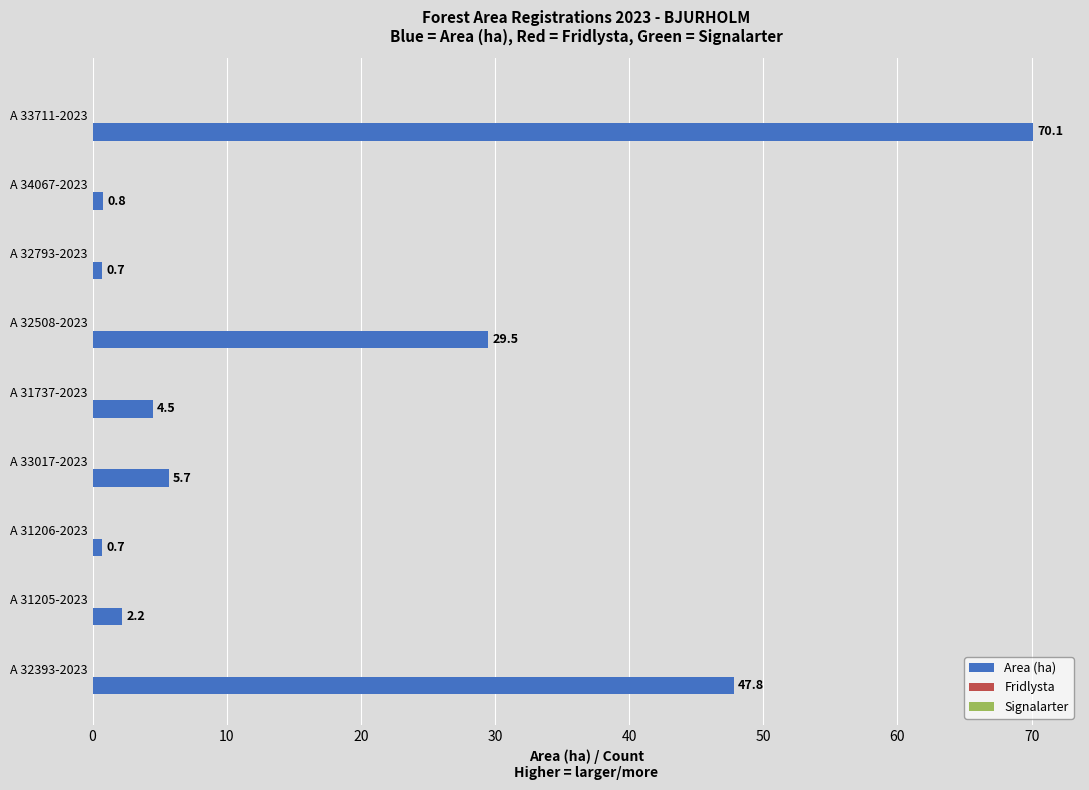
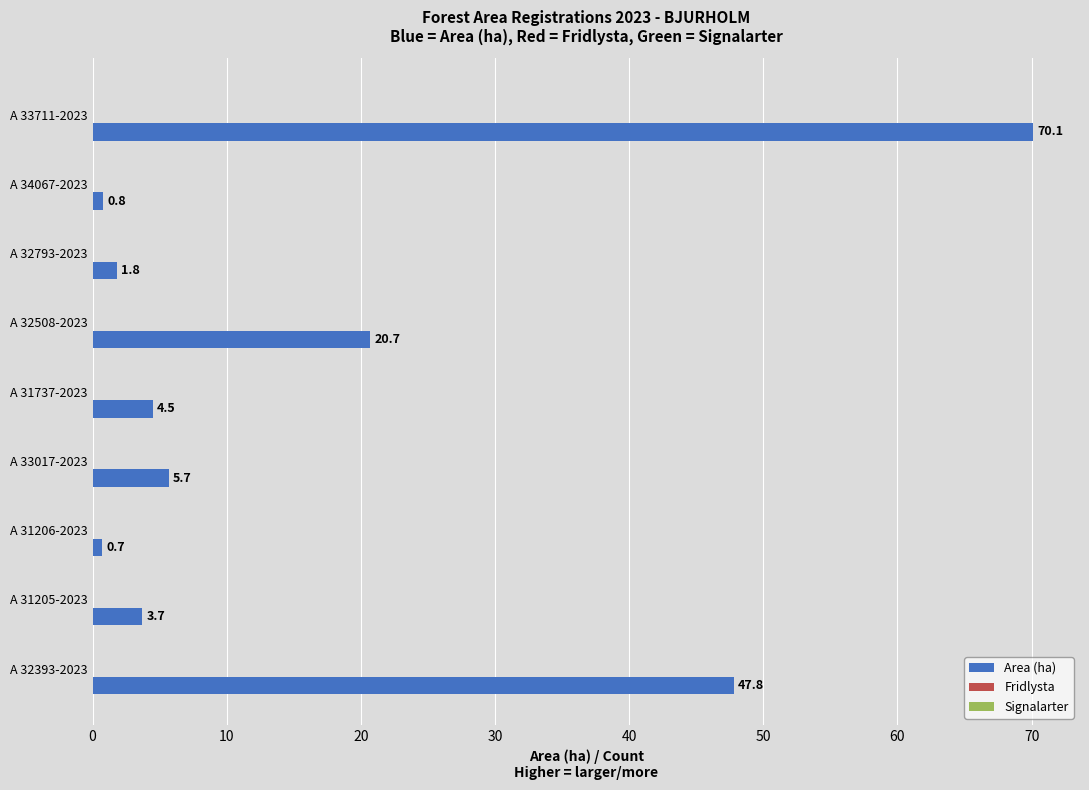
  {
    "Area (ha)": {
      "A 33711-2023": 70.1,
      "A 34067-2023": 0.8,
-     "A 32793-2023": 0.7,
-     "A 32508-2023": 29.5,
+     "A 32793-2023": 1.8,
+     "A 32508-2023": 20.7,
      "A 31737-2023": 4.5,
      "A 33017-2023": 5.7,
      "A 31206-2023": 0.7,
-     "A 31205-2023": 2.2,
+     "A 31205-2023": 3.7,
      "A 32393-2023": 47.8
    },
    "Fridlysta": {
      "A 33711-2023": 0.0,
      "A 34067-2023": 0.0,
      "A 32793-2023": 0.0,
      "A 32508-2023": 0.0,
      "A 31737-2023": 0.0,
      "A 33017-2023": 0.0,
      "A 31206-2023": 0.0,
      "A 31205-2023": 0.0,
      "A 32393-2023": 0.0
    },
    "Signalarter": {
      "A 33711-2023": 0.0,
      "A 34067-2023": 0.0,
      "A 32793-2023": 0.0,
      "A 32508-2023": 0.0,
      "A 31737-2023": 0.0,
      "A 33017-2023": 0.0,
      "A 31206-2023": 0.0,
      "A 31205-2023": 0.0,
      "A 32393-2023": 0.0
    }
  }
